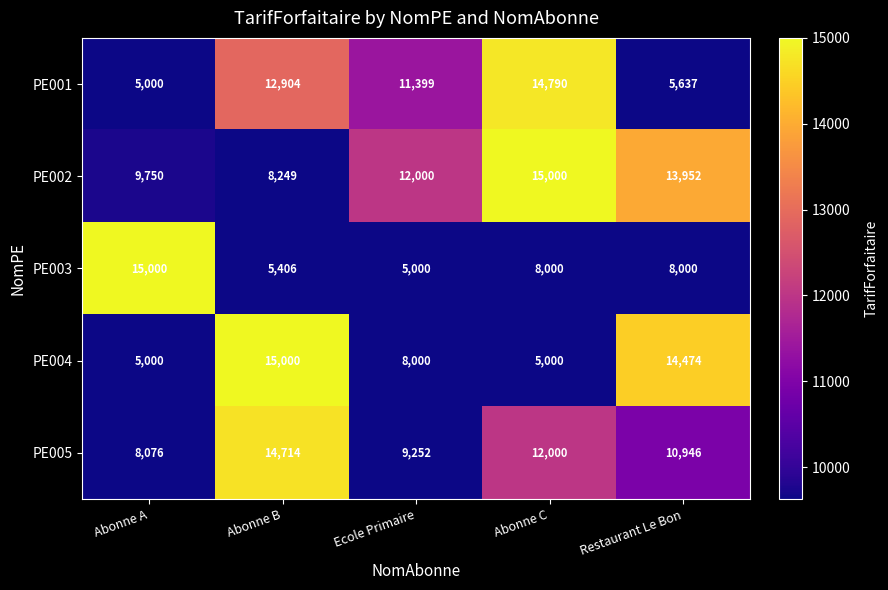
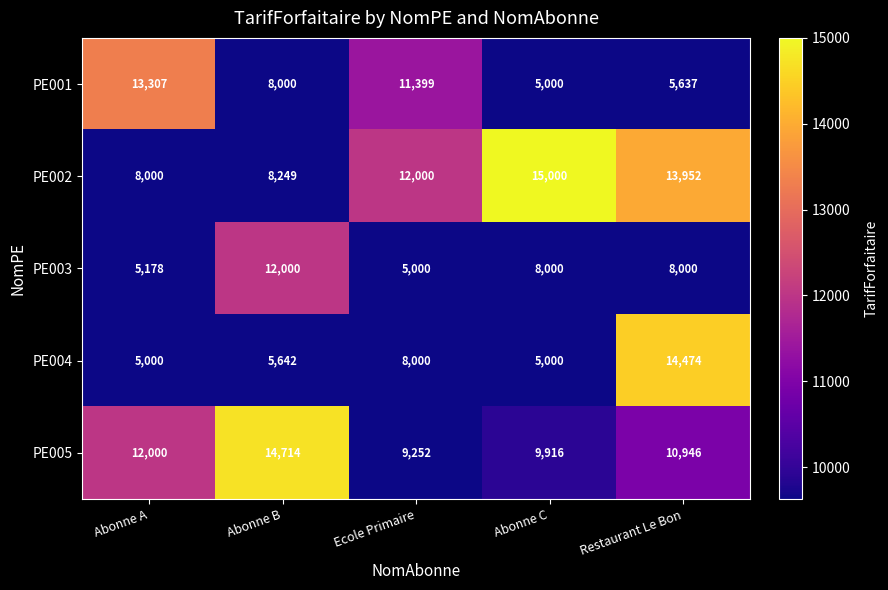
  {
    "PE001": {
-     "Abonne A": "5,000",
-     "Abonne B": "12,904",
+     "Abonne A": "13,307",
+     "Abonne B": "8,000",
      "Ecole Primaire": "11,399",
-     "Abonne C": "14,790",
+     "Abonne C": "5,000",
      "Restaurant Le Bon": "5,637"
    },
    "PE002": {
-     "Abonne A": "9,750",
+     "Abonne A": "8,000",
      "Abonne B": "8,249",
      "Ecole Primaire": "12,000",
      "Abonne C": "15,000",
      "Restaurant Le Bon": "13,952"
    },
    "PE003": {
-     "Abonne A": "15,000",
-     "Abonne B": "5,406",
+     "Abonne A": "5,178",
+     "Abonne B": "12,000",
      "Ecole Primaire": "5,000",
      "Abonne C": "8,000",
      "Restaurant Le Bon": "8,000"
    },
    "PE004": {
      "Abonne A": "5,000",
-     "Abonne B": "15,000",
+     "Abonne B": "5,642",
      "Ecole Primaire": "8,000",
      "Abonne C": "5,000",
      "Restaurant Le Bon": "14,474"
    },
    "PE005": {
-     "Abonne A": "8,076",
+     "Abonne A": "12,000",
      "Abonne B": "14,714",
      "Ecole Primaire": "9,252",
-     "Abonne C": "12,000",
+     "Abonne C": "9,916",
      "Restaurant Le Bon": "10,946"
    }
  }
